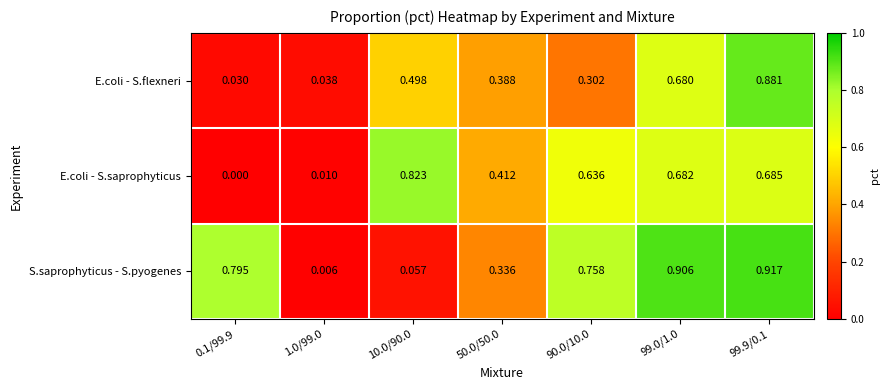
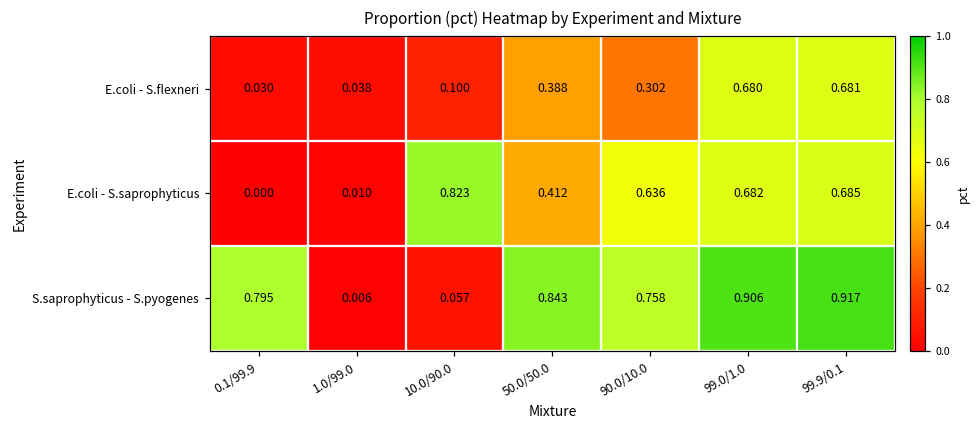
  {
    "E.coli - S.flexneri": {
      "0.1/99.9": 0.030,
      "1.0/99.0": 0.038,
-     "10.0/90.0": 0.498,
+     "10.0/90.0": 0.100,
      "50.0/50.0": 0.388,
      "90.0/10.0": 0.302,
      "99.0/1.0": 0.680,
-     "99.9/0.1": 0.881
+     "99.9/0.1": 0.681
    },
    "E.coli - S.saprophyticus": {
      "0.1/99.9": 0.000,
      "1.0/99.0": 0.010,
      "10.0/90.0": 0.823,
      "50.0/50.0": 0.412,
      "90.0/10.0": 0.636,
      "99.0/1.0": 0.682,
      "99.9/0.1": 0.685
    },
    "S.saprophyticus - S.pyogenes": {
      "0.1/99.9": 0.795,
      "1.0/99.0": 0.006,
      "10.0/90.0": 0.057,
-     "50.0/50.0": 0.336,
+     "50.0/50.0": 0.843,
      "90.0/10.0": 0.758,
      "99.0/1.0": 0.906,
      "99.9/0.1": 0.917
    }
  }
